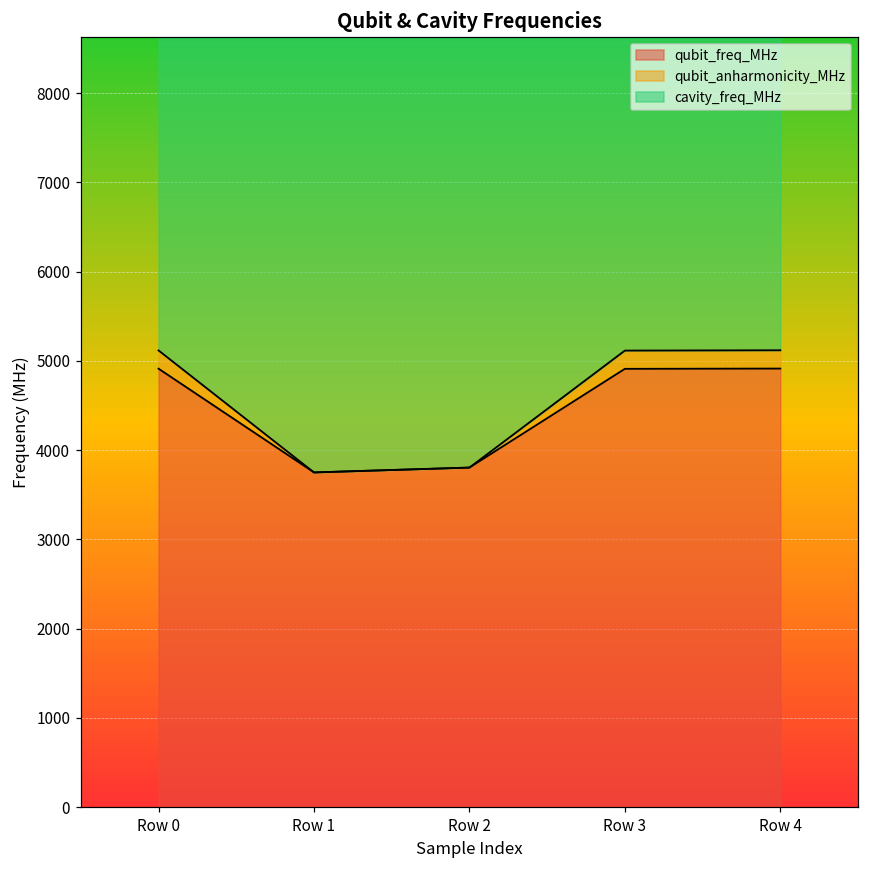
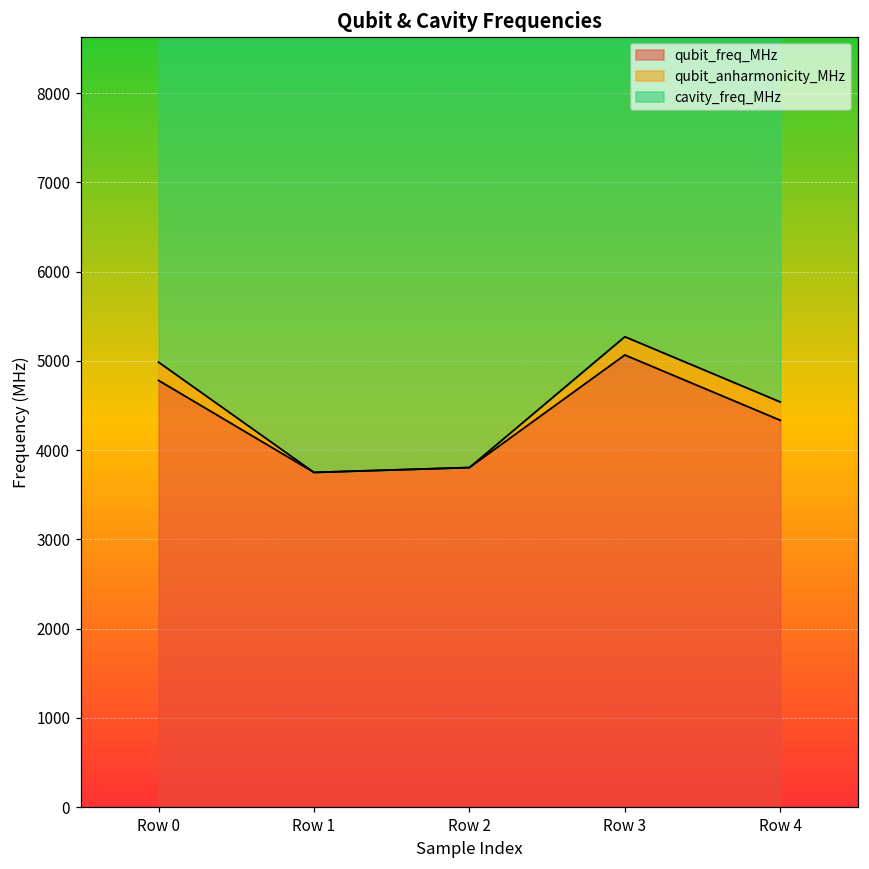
  {
    "qubit_freq_MHz": {
-     "Row 0": 4900,
-     "Row 3": 4900,
-     "Row 4": 4900
+     "Row 0": 4800,
+     "Row 3": 5100,
+     "Row 4": 4300
    },
    "qubit_anharmonicity_MHz": {
      "Row 0": 200,
      "Row 3": 200,
      "Row 4": 200
    }
  }
